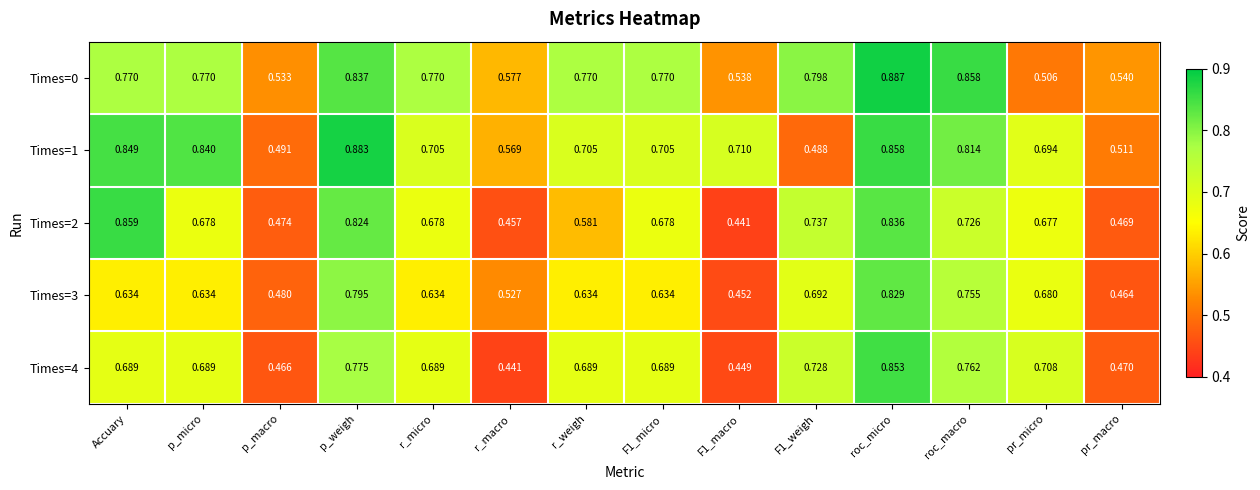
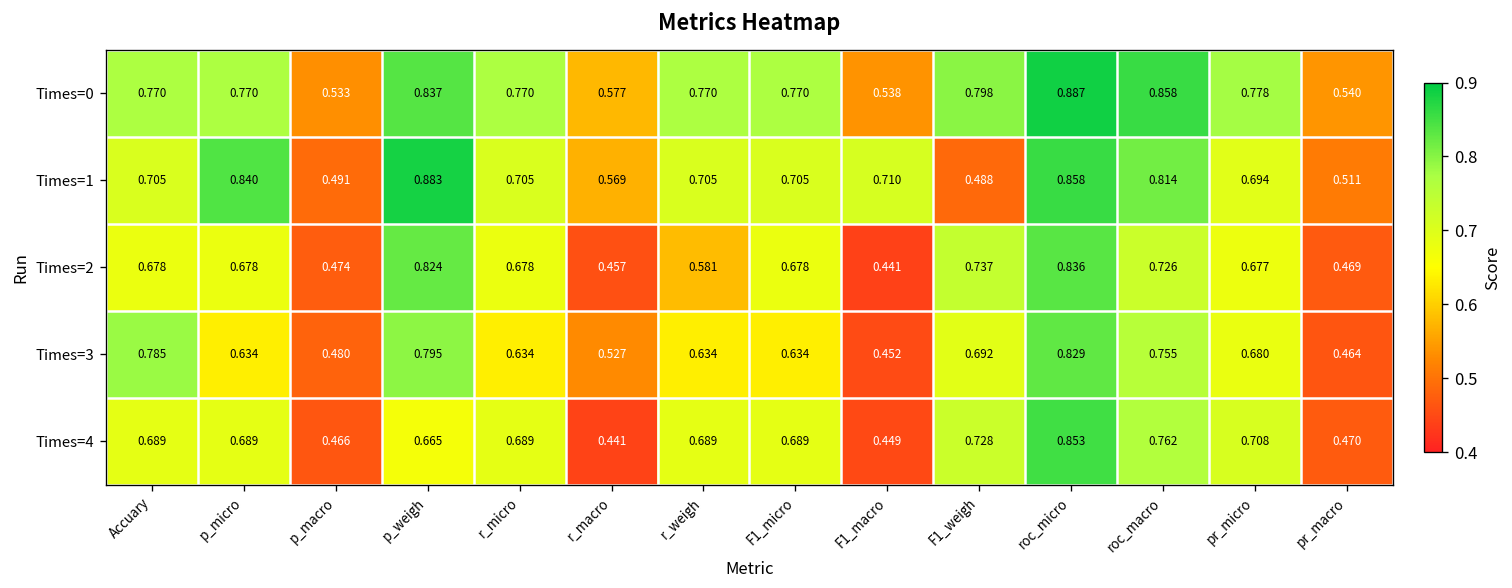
  {
    "Times=0": {
      "Accuary": 0.770,
      "p_micro": 0.770,
      "p_macro": 0.533,
      "p_weigh": 0.837,
      "r_micro": 0.770,
      "r_macro": 0.577,
      "r_weigh": 0.770,
      "F1_micro": 0.770,
      "F1_macro": 0.538,
      "F1_weigh": 0.798,
      "roc_micro": 0.887,
      "roc_macro": 0.858,
-     "pr_micro": 0.506,
+     "pr_micro": 0.778,
      "pr_macro": 0.540
    },
    "Times=1": {
-     "Accuary": 0.849,
+     "Accuary": 0.705,
      "p_micro": 0.840,
      "p_macro": 0.491,
      "p_weigh": 0.883,
      "r_micro": 0.705,
      "r_macro": 0.569,
      "r_weigh": 0.705,
      "F1_micro": 0.705,
      "F1_macro": 0.710,
      "F1_weigh": 0.488,
      "roc_micro": 0.858,
      "roc_macro": 0.814,
      "pr_micro": 0.694,
      "pr_macro": 0.511
    },
    "Times=2": {
-     "Accuary": 0.859,
+     "Accuary": 0.678,
      "p_micro": 0.678,
      "p_macro": 0.474,
      "p_weigh": 0.824,
      "r_micro": 0.678,
      "r_macro": 0.457,
      "r_weigh": 0.581,
      "F1_micro": 0.678,
      "F1_macro": 0.441,
      "F1_weigh": 0.737,
      "roc_micro": 0.836,
      "roc_macro": 0.726,
      "pr_micro": 0.677,
      "pr_macro": 0.469
    },
    "Times=3": {
-     "Accuary": 0.634,
+     "Accuary": 0.785,
      "p_micro": 0.634,
      "p_macro": 0.480,
      "p_weigh": 0.795,
      "r_micro": 0.634,
      "r_macro": 0.527,
      "r_weigh": 0.634,
      "F1_micro": 0.634,
      "F1_macro": 0.452,
      "F1_weigh": 0.692,
      "roc_micro": 0.829,
      "roc_macro": 0.755,
      "pr_micro": 0.680,
      "pr_macro": 0.464
    },
    "Times=4": {
      "Accuary": 0.689,
      "p_micro": 0.689,
      "p_macro": 0.466,
-     "p_weigh": 0.775,
+     "p_weigh": 0.665,
      "r_micro": 0.689,
      "r_macro": 0.441,
      "r_weigh": 0.689,
      "F1_micro": 0.689,
      "F1_macro": 0.449,
      "F1_weigh": 0.728,
      "roc_micro": 0.853,
      "roc_macro": 0.762,
      "pr_micro": 0.708,
      "pr_macro": 0.470
    }
  }
